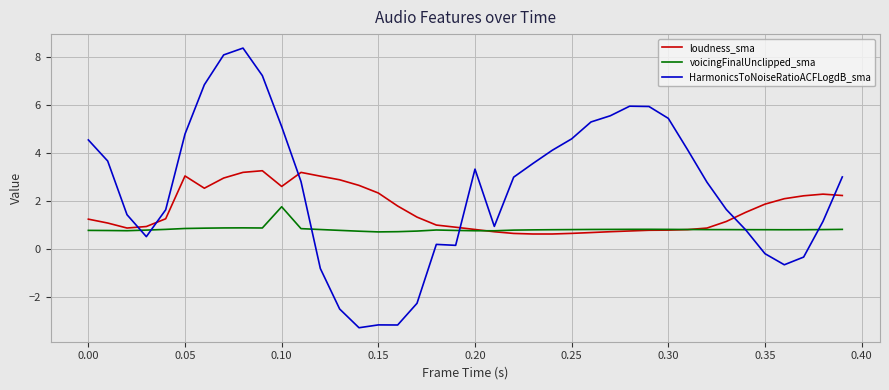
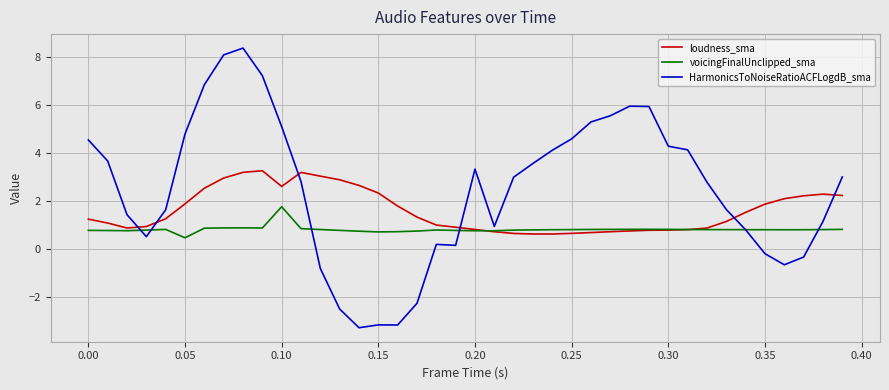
  {
    "loudness_sma": {
      "0.00": 1.2,
-     "0.05": 3.0,
+     "0.05": 1.9,
      "0.10": 2.6,
      "0.15": 2.3,
      "0.25": 0.7,
      "0.35": 1.9
    },
    "voicingFinalUnclipped_sma": {
      "0.00": 0.8,
-     "0.05": 0.9,
+     "0.05": 0.5,
      "0.10": 1.8,
      "0.15": 0.7,
      "0.25": 0.8,
      "0.35": 0.8
    },
    "HarmonicsToNoiseRatioACFLogdB_sma": {
      "0.00": 4.5,
      "0.05": 4.8,
      "0.10": 5.1,
      "0.15": -3.2,
      "0.20": 3.3,
      "0.25": 4.6,
-     "0.30": 5.4,
+     "0.30": 4.3,
      "0.35": -0.2
    }
  }
